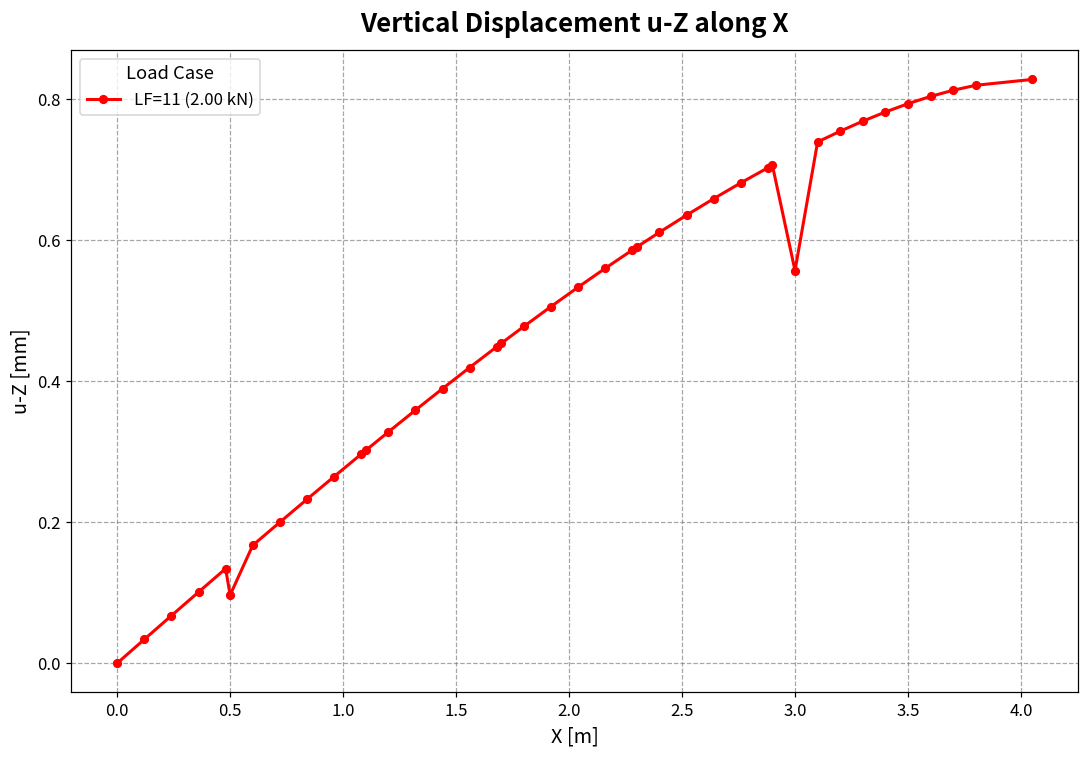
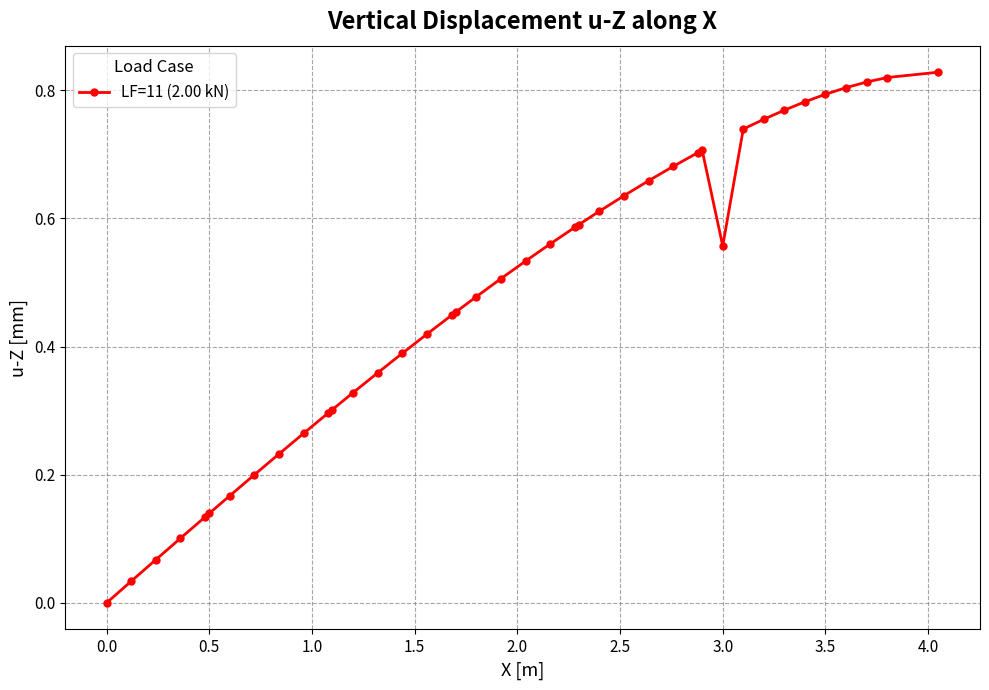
  {
    "0.0": 0.00,
-   "0.5": 0.10,
+   "0.5": 0.14,
    "3.0": 0.56,
    "3.5": 0.79
  }
